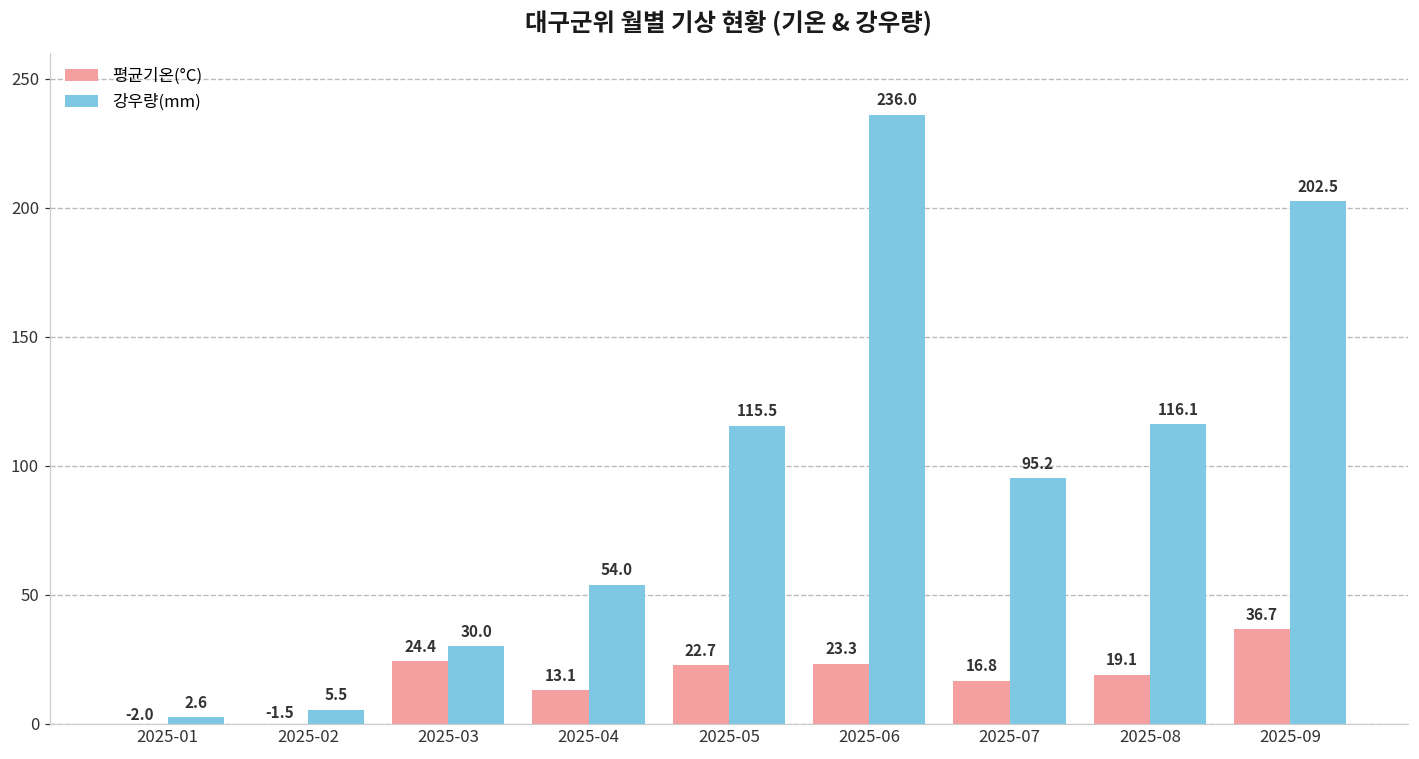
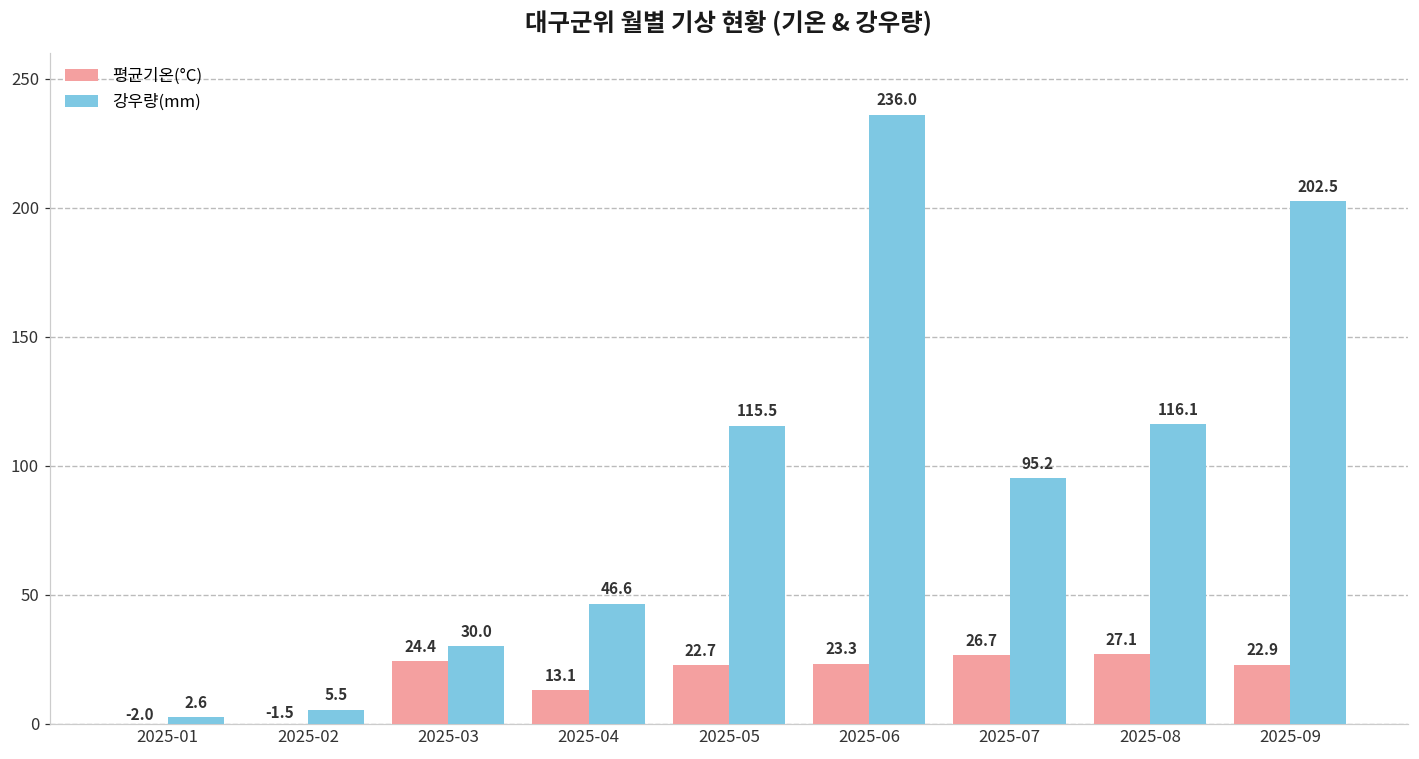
  {
    "평균기온(°C)": {
      "2025-03": 24.4,
      "2025-04": 13.1,
      "2025-05": 22.7,
      "2025-06": 23.3,
-     "2025-07": 16.8,
-     "2025-08": 19.1,
-     "2025-09": 36.7
+     "2025-07": 26.7,
+     "2025-08": 27.1,
+     "2025-09": 22.9
    },
    "강우량(mm)": {
      "2025-01": 2.6,
      "2025-02": 5.5,
      "2025-03": 30.0,
-     "2025-04": 54.0,
+     "2025-04": 46.6,
      "2025-05": 115.5,
      "2025-06": 236.0,
      "2025-07": 95.2,
      "2025-08": 116.1,
      "2025-09": 202.5
    }
  }
